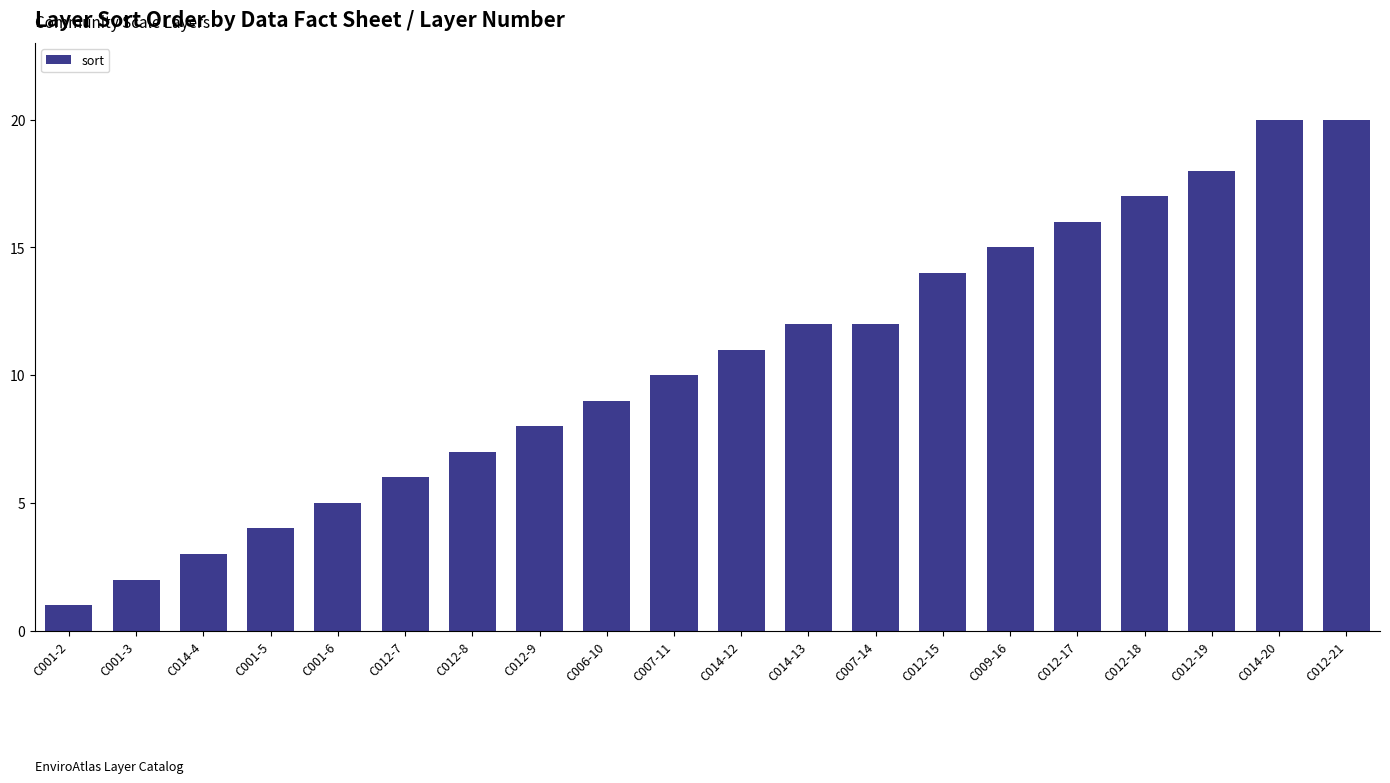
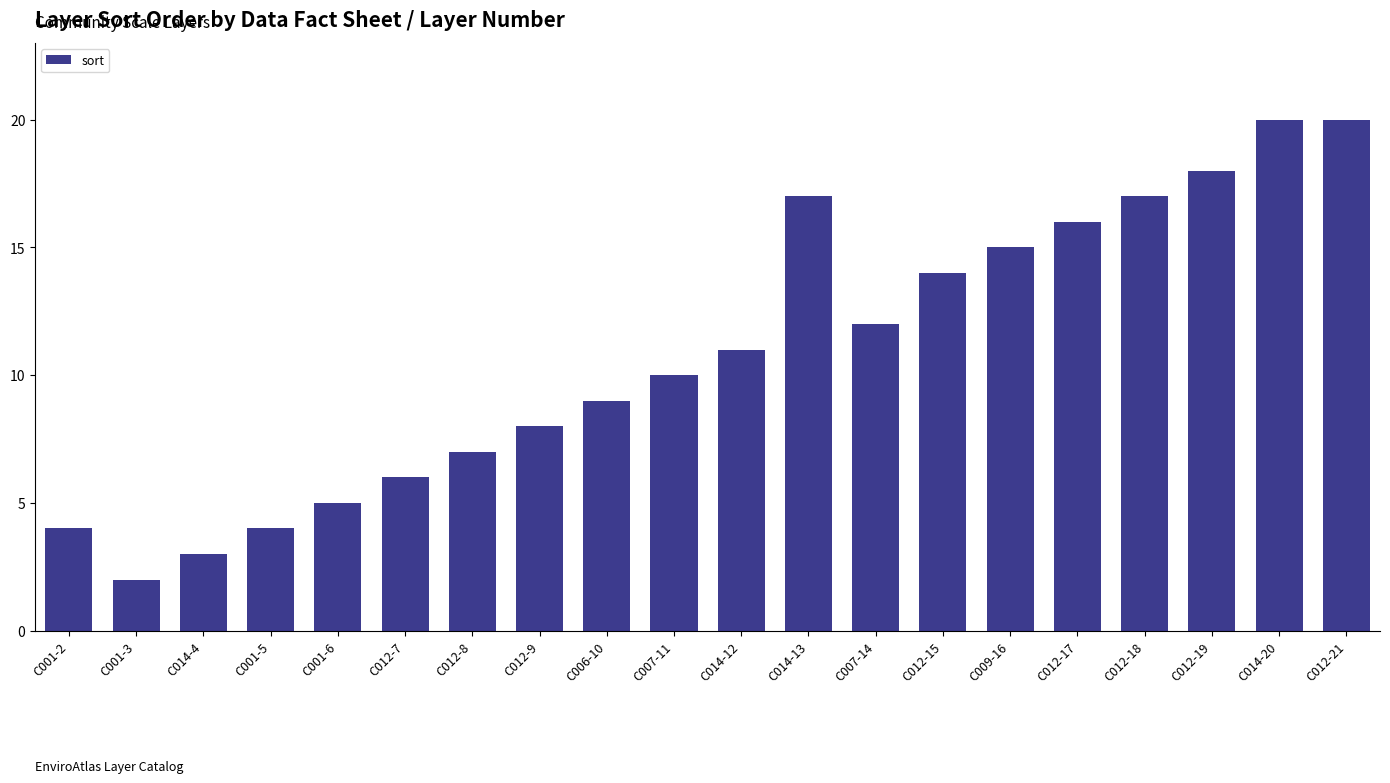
  {
-   "C001-2": 1,
+   "C001-2": 4,
    "C001-3": 2,
    "C014-4": 3,
    "C001-5": 4,
    "C001-6": 5,
    "C012-7": 6,
    "C012-8": 7,
    "C012-9": 8,
    "C006-10": 9,
    "C007-11": 10,
    "C014-12": 11,
-   "C014-13": 12,
+   "C014-13": 17,
    "C007-14": 12,
    "C012-15": 14,
    "C009-16": 15,
    "C012-17": 16,
    "C012-18": 17,
    "C012-19": 18,
    "C014-20": 20,
    "C012-21": 20
  }
